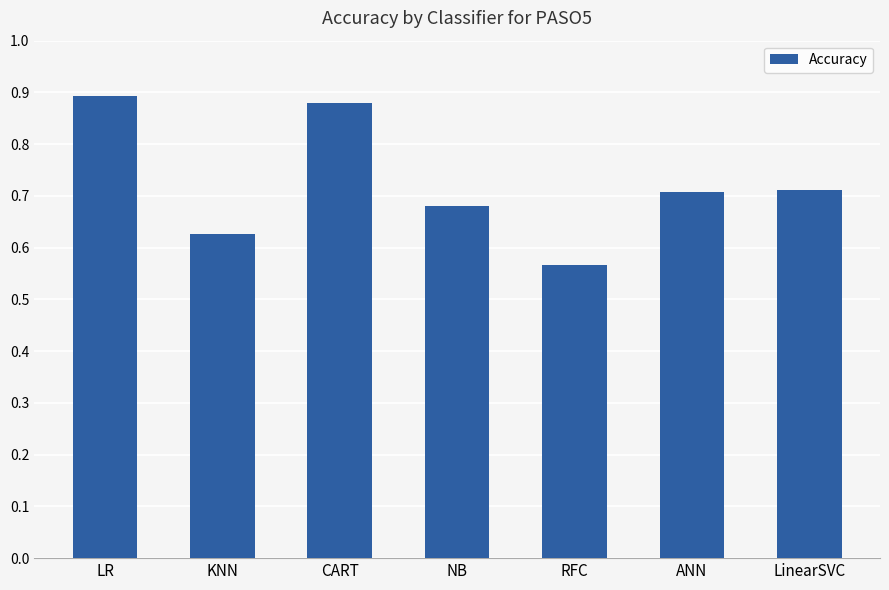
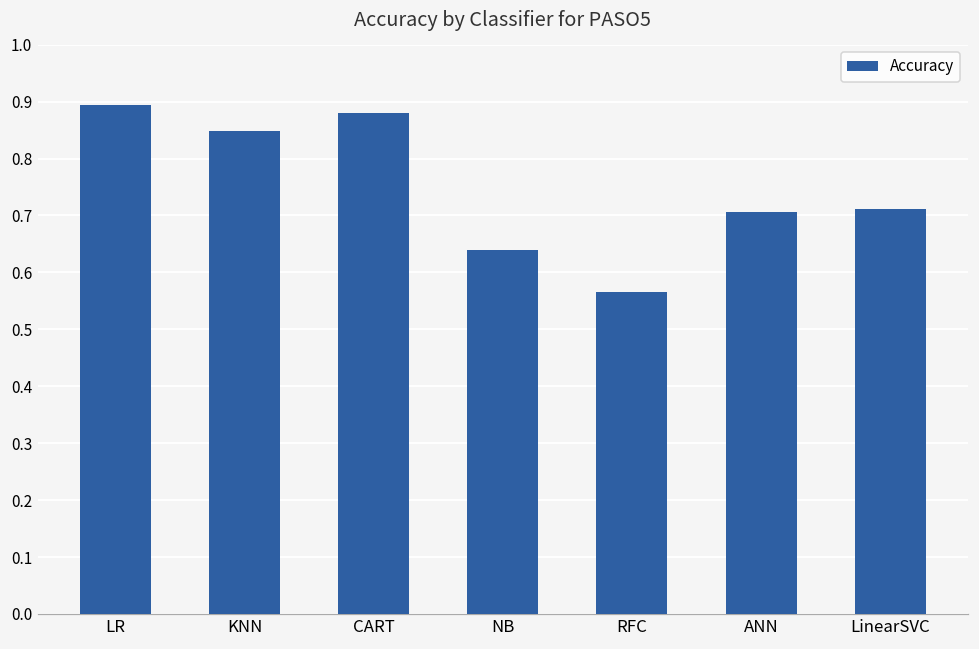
  {
    "LR": 0.89,
-   "KNN": 0.63,
+   "KNN": 0.85,
    "CART": 0.88,
-   "NB": 0.68,
+   "NB": 0.64,
    "RFC": 0.57,
    "ANN": 0.71,
    "LinearSVC": 0.71
  }
